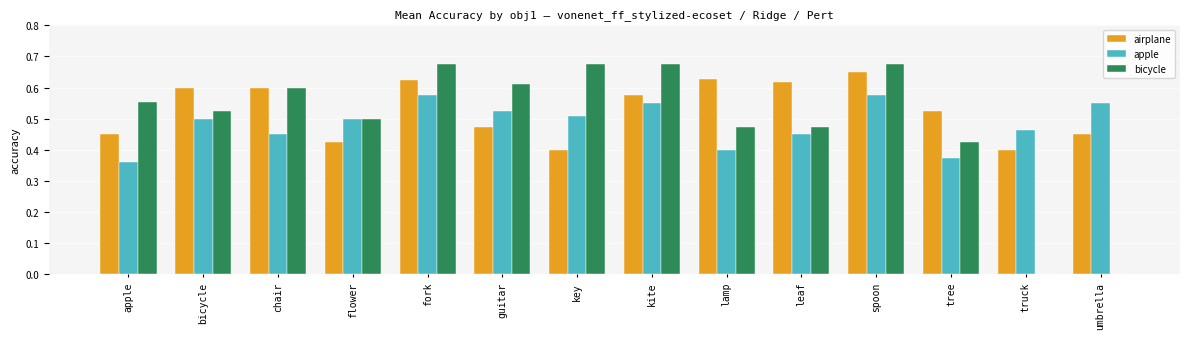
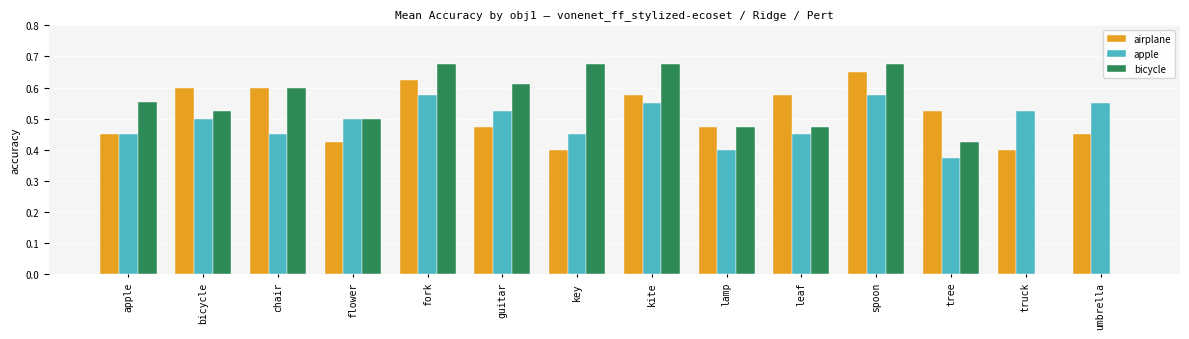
  {
    "airplane": {
      "apple": 0.45,
      "bicycle": 0.60,
      "chair": 0.60,
      "flower": 0.43,
      "fork": 0.63,
      "guitar": 0.48,
      "key": 0.40,
      "kite": 0.58,
-     "lamp": 0.63,
-     "leaf": 0.62,
+     "lamp": 0.48,
+     "leaf": 0.58,
      "spoon": 0.65,
      "tree": 0.53,
      "truck": 0.40,
      "umbrella": 0.45
    },
    "apple": {
-     "apple": 0.36,
+     "apple": 0.45,
      "bicycle": 0.50,
      "chair": 0.45,
      "flower": 0.50,
      "fork": 0.58,
      "guitar": 0.53,
-     "key": 0.51,
+     "key": 0.45,
      "kite": 0.55,
      "lamp": 0.40,
      "leaf": 0.45,
      "spoon": 0.58,
      "tree": 0.38,
-     "truck": 0.46,
+     "truck": 0.53,
      "umbrella": 0.55
    },
    "bicycle": {
      "apple": 0.56,
      "bicycle": 0.53,
      "chair": 0.60,
      "flower": 0.50,
      "fork": 0.68,
      "guitar": 0.61,
      "key": 0.68,
      "kite": 0.68,
      "lamp": 0.48,
      "leaf": 0.48,
      "spoon": 0.68,
      "tree": 0.43,
      "truck": 0.00,
      "umbrella": 0.00
    }
  }
